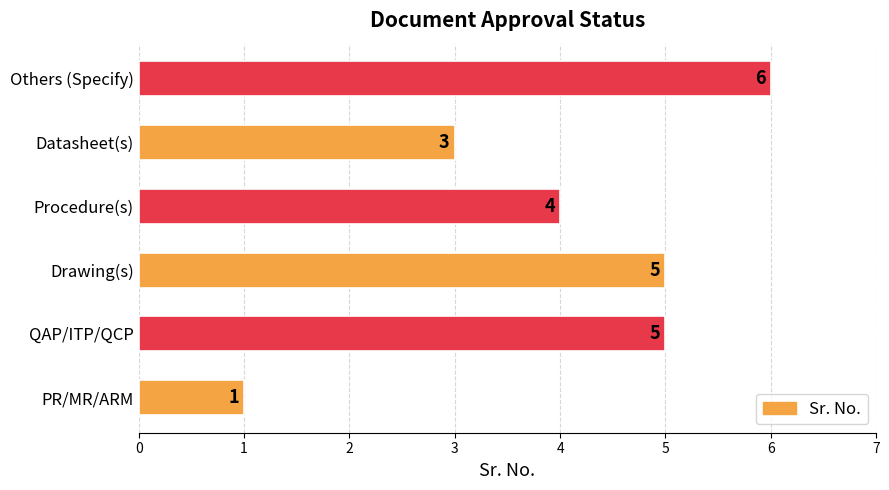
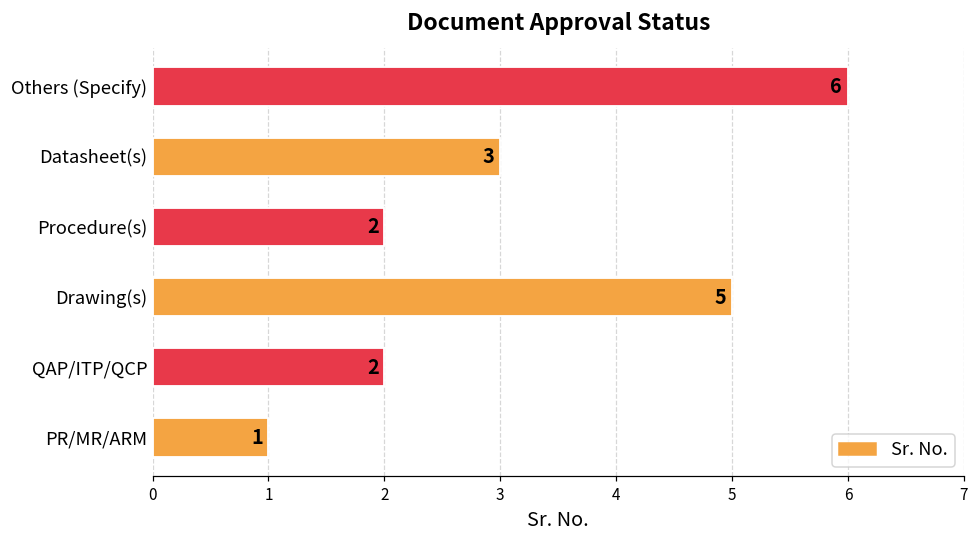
  {
    "Others (Specify)": 6,
    "Datasheet(s)": 3,
-   "Procedure(s)": 4,
+   "Procedure(s)": 2,
    "Drawing(s)": 5,
-   "QAP/ITP/QCP": 5,
+   "QAP/ITP/QCP": 2,
    "PR/MR/ARM": 1
  }
